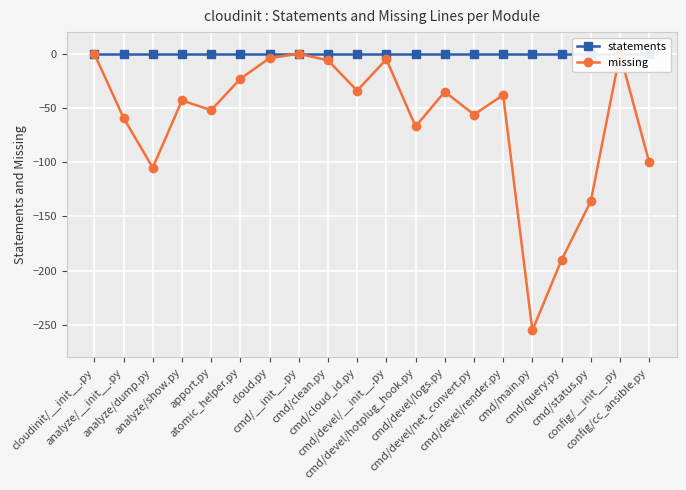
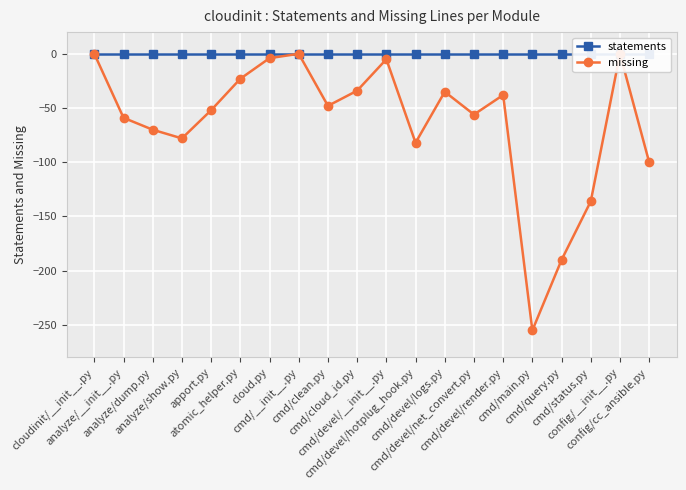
  {
    "statements": {
      "analyze/__init__.py": 0,
      "analyze/dump.py": 0,
      "analyze/show.py": 0,
      "apport.py": 0,
      "atomic_helper.py": 0,
      "cloud.py": 0,
      "cmd/clean.py": 0,
      "cmd/cloud_id.py": 0,
      "cmd/devel/__init__.py": 0,
      "cmd/devel/hotplug_hook.py": 0,
      "cmd/devel/logs.py": 0,
      "cmd/devel/net_convert.py": 0,
      "cmd/devel/render.py": 0,
      "cmd/main.py": 0,
      "cmd/query.py": 0
    },
    "missing": {
      "analyze/__init__.py": -59,
-     "analyze/dump.py": -105,
-     "analyze/show.py": -43,
+     "analyze/dump.py": -70,
+     "analyze/show.py": -78,
      "apport.py": -52,
      "atomic_helper.py": -23,
      "cloud.py": -4,
-     "cmd/clean.py": -6,
+     "cmd/clean.py": -48,
      "cmd/cloud_id.py": -34,
      "cmd/devel/__init__.py": -5,
-     "cmd/devel/hotplug_hook.py": -67,
+     "cmd/devel/hotplug_hook.py": -82,
      "cmd/devel/logs.py": -35,
      "cmd/devel/net_convert.py": -56,
      "cmd/devel/render.py": -38,
      "cmd/main.py": -255,
      "cmd/query.py": -190,
      "cmd/status.py": -136,
      "config/cc_ansible.py": -100
    }
  }
